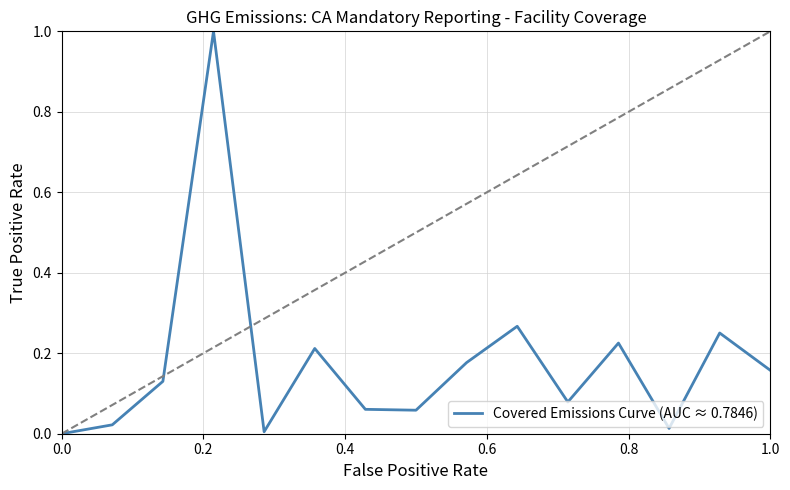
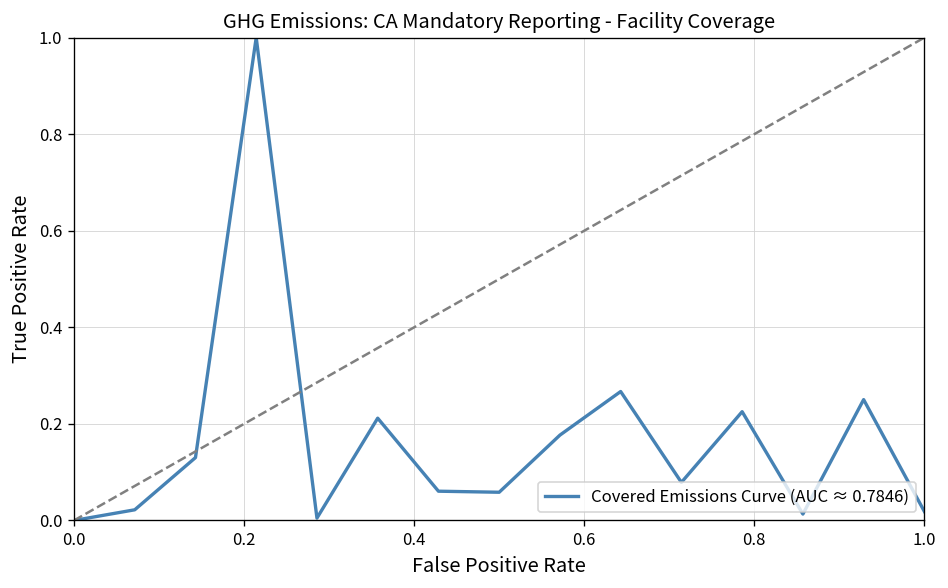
  {
    "Covered Emissions Curve (AUC ≈ 0.7846)": {
-     "1.0": 0.16
+     "1.0": 0.02
    }
  }
